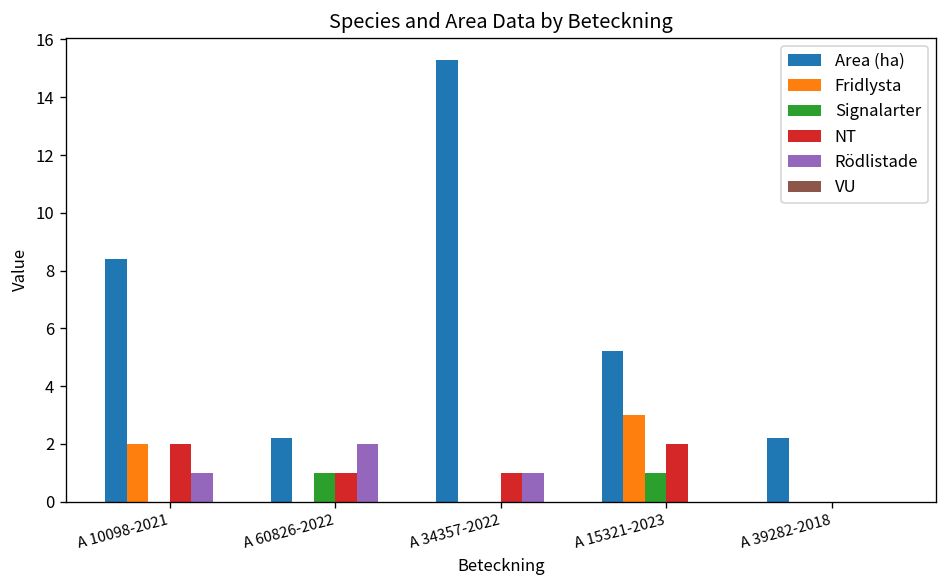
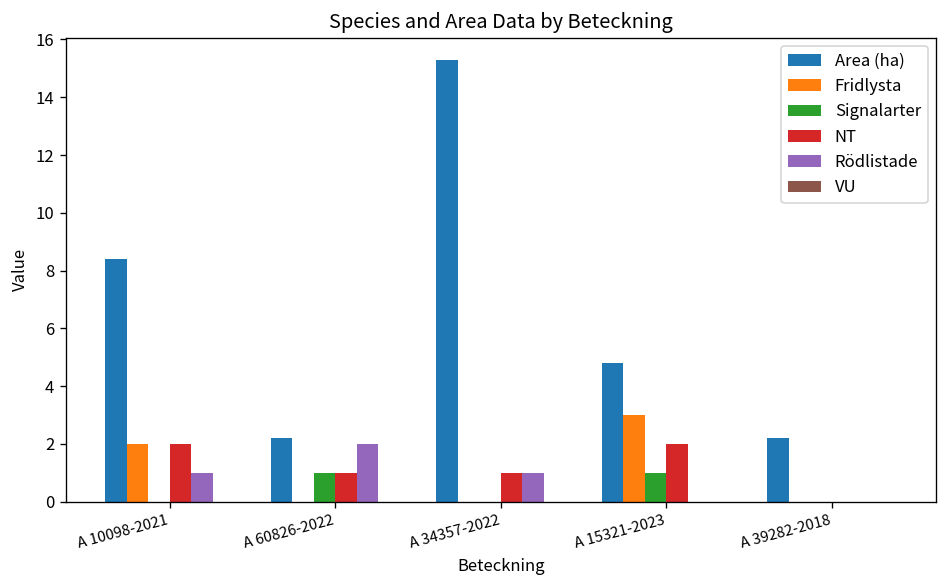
  {
    "Area (ha)": {
      "A 10098-2021": 8.4,
      "A 60826-2022": 2.2,
      "A 34357-2022": 15.3,
-     "A 15321-2023": 5.2,
+     "A 15321-2023": 4.8,
      "A 39282-2018": 2.2
    },
    "Fridlysta": {
      "A 10098-2021": 2.0,
      "A 60826-2022": 0.0,
      "A 34357-2022": 0.0,
      "A 15321-2023": 3.0,
      "A 39282-2018": 0.0
    },
    "Signalarter": {
      "A 10098-2021": 0.0,
      "A 60826-2022": 1.0,
      "A 34357-2022": 0.0,
      "A 15321-2023": 1.0,
      "A 39282-2018": 0.0
    },
    "NT": {
      "A 10098-2021": 2.0,
      "A 60826-2022": 1.0,
      "A 34357-2022": 1.0,
      "A 15321-2023": 2.0,
      "A 39282-2018": 0.0
    },
    "Rödlistade": {
      "A 10098-2021": 1.0,
      "A 60826-2022": 2.0,
      "A 34357-2022": 1.0,
      "A 15321-2023": 0.0,
      "A 39282-2018": 0.0
    },
    "VU": {
      "A 10098-2021": 0.0,
      "A 60826-2022": 0.0,
      "A 34357-2022": 0.0,
      "A 15321-2023": 0.0,
      "A 39282-2018": 0.0
    }
  }
